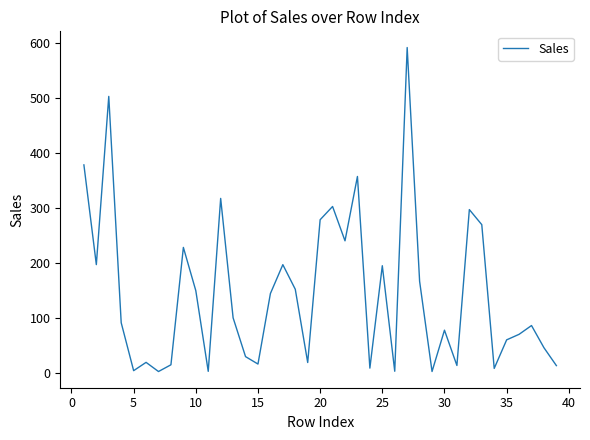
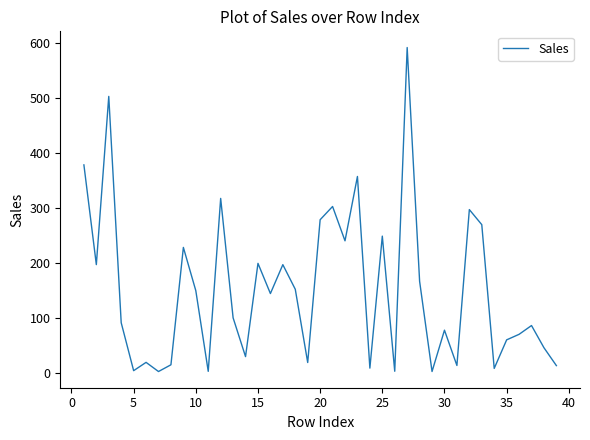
  {
    "5": 0,
    "10": 150,
-   "15": 20,
+   "15": 200,
    "20": 280,
-   "25": 190,
+   "25": 250,
    "30": 80,
    "35": 60
  }
